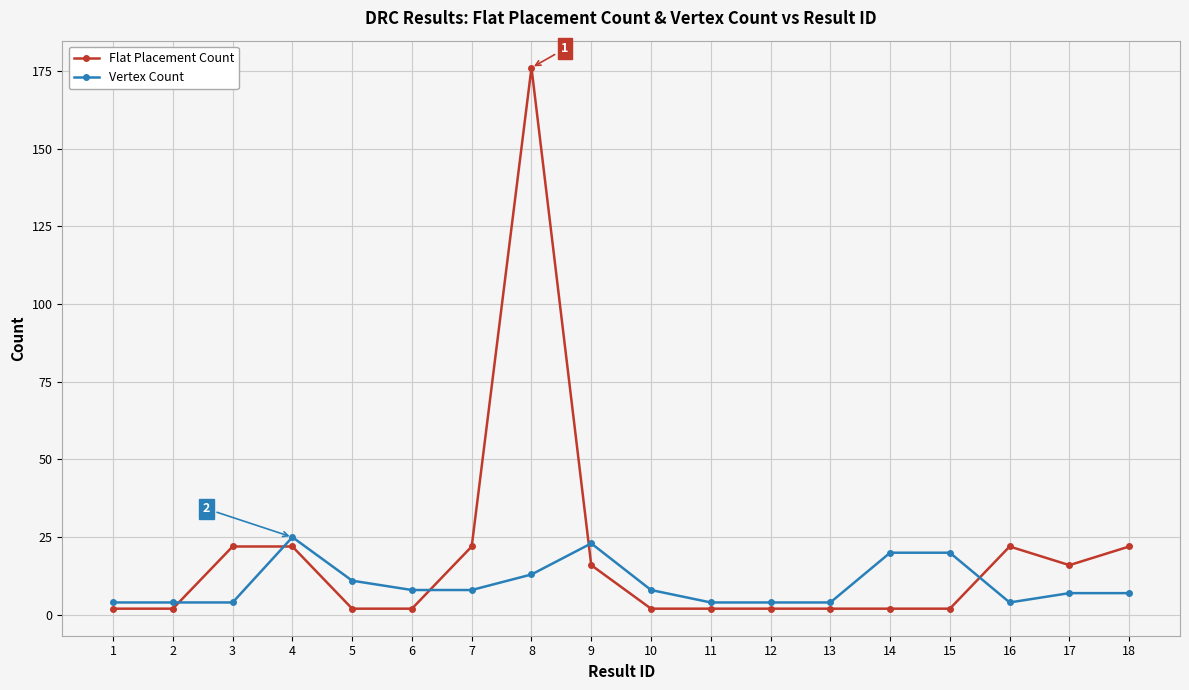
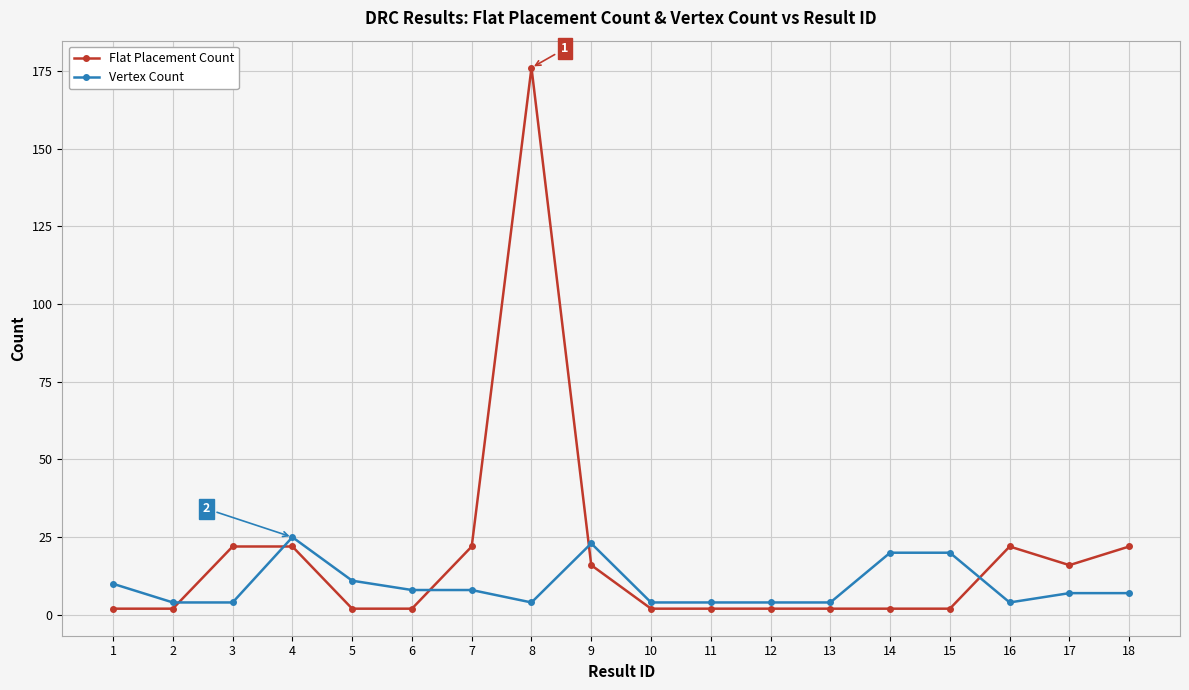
  {
    "Flat Placement Count": {
      "1": 2,
      "2": 2,
      "3": 22,
      "4": 22,
      "5": 2,
      "6": 2,
      "7": 22,
      "8": 176,
      "9": 16,
      "10": 2,
      "11": 2,
      "12": 2,
      "13": 2,
      "14": 2,
      "15": 2,
      "16": 22,
      "17": 16,
      "18": 22
    },
    "Vertex Count": {
-     "1": 4,
+     "1": 10,
      "2": 4,
      "3": 4,
      "4": 25,
      "5": 11,
      "6": 8,
      "7": 8,
-     "8": 13,
+     "8": 4,
      "9": 23,
-     "10": 8,
+     "10": 4,
      "11": 4,
      "12": 4,
      "13": 4,
      "14": 20,
      "15": 20,
      "16": 4,
      "17": 7,
      "18": 7
    }
  }
